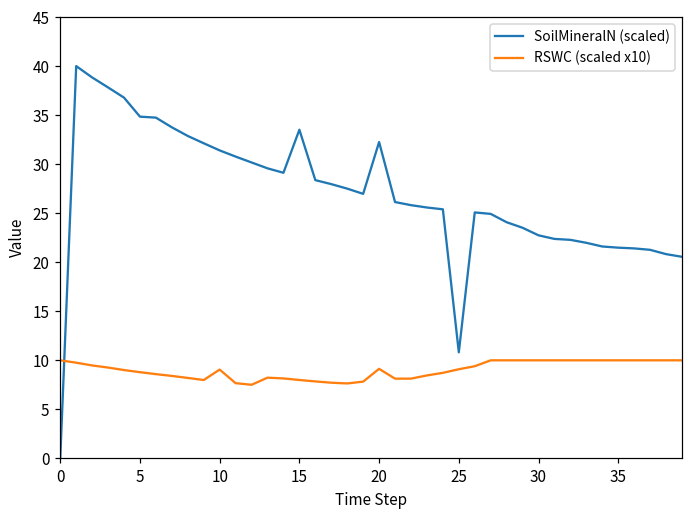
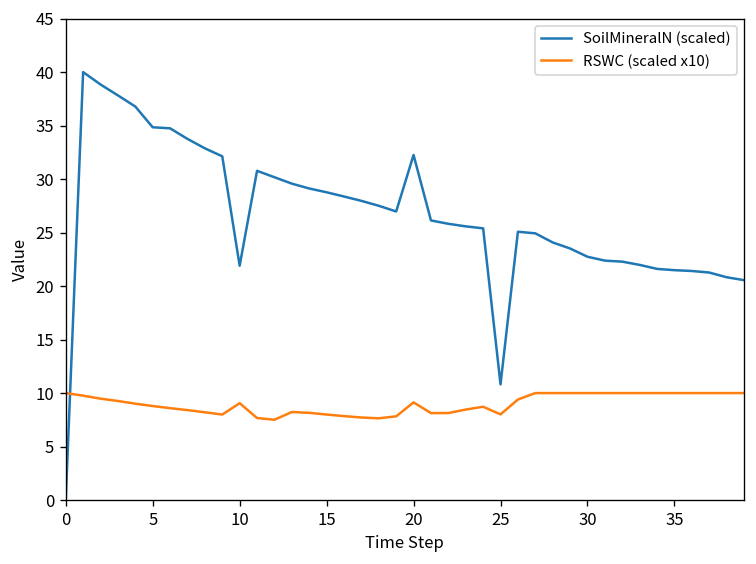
  {
    "SoilMineralN (scaled)": {
      "0": 0,
      "5": 35,
-     "10": 31,
-     "15": 34,
+     "10": 22,
+     "15": 29,
      "20": 32,
      "25": 11,
      "30": 23,
      "35": 21
    },
    "RSWC (scaled x10)": {
      "0": 10,
      "5": 9,
      "10": 9,
      "15": 8,
      "20": 9,
-     "25": 9,
+     "25": 8,
      "30": 10,
      "35": 10
    }
  }
